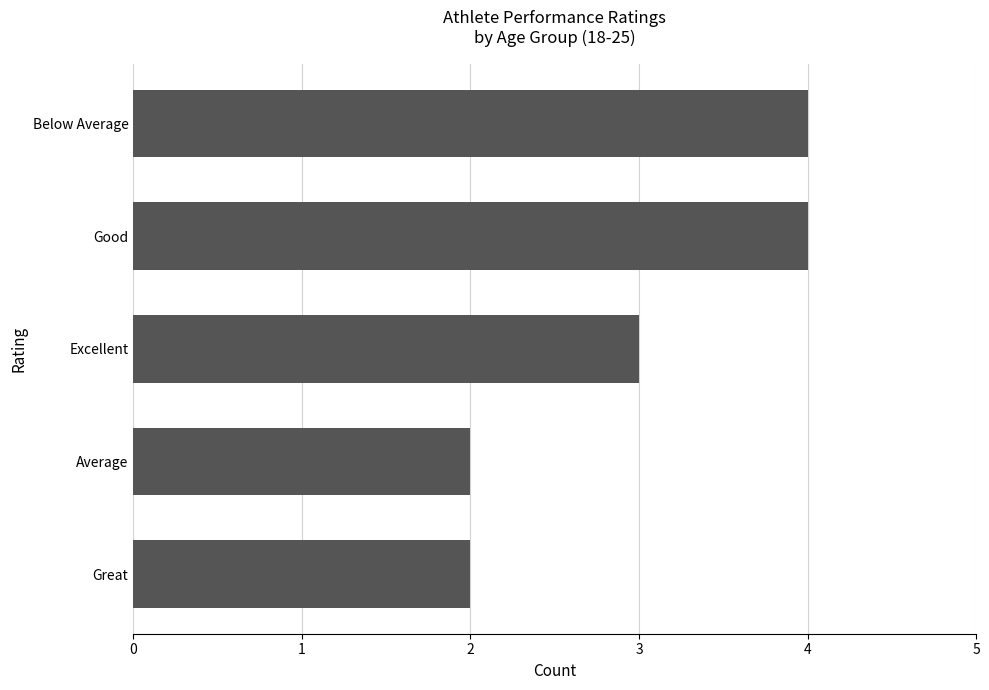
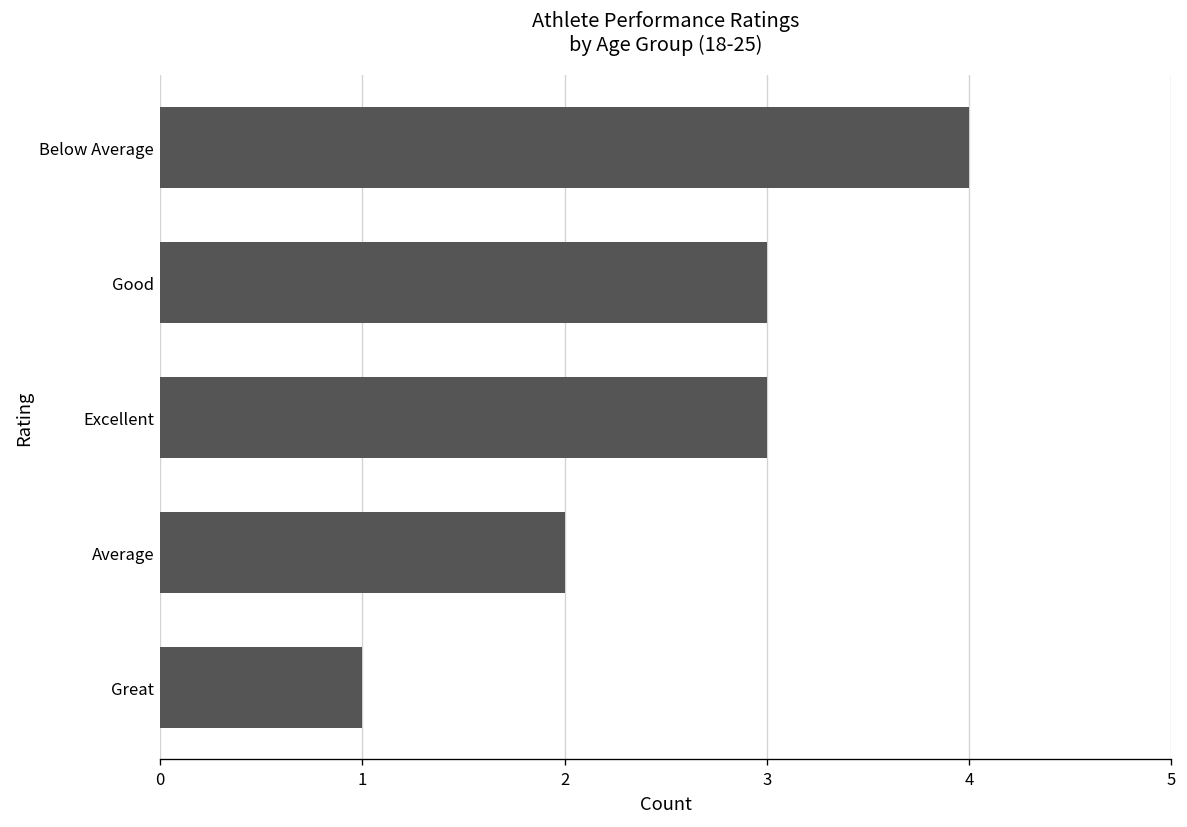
  {
    "Below Average": 4,
-   "Good": 4,
+   "Good": 3,
    "Excellent": 3,
    "Average": 2,
-   "Great": 2
+   "Great": 1
  }
